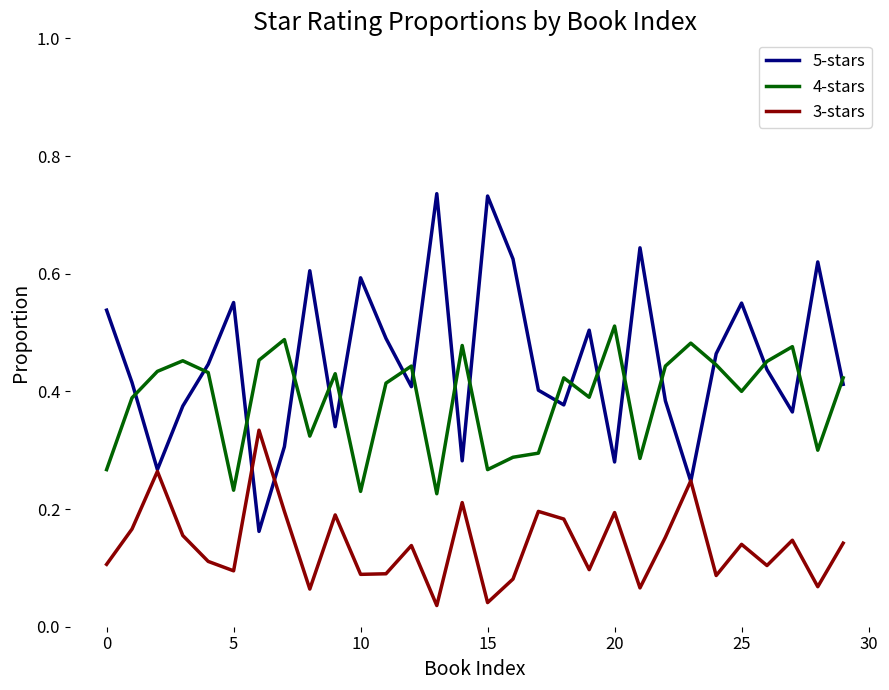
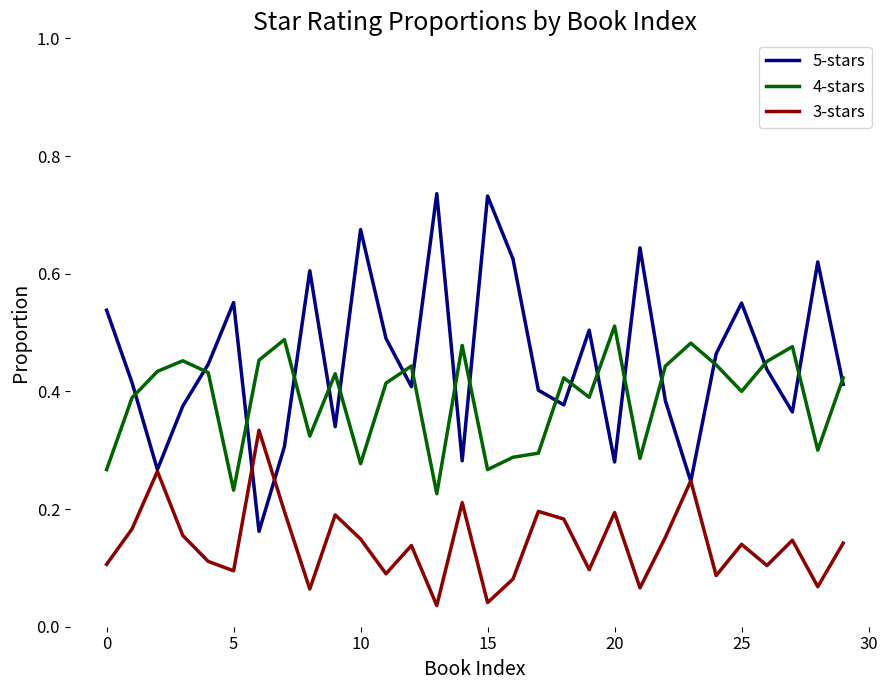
  {
    "5-stars": {
      "0": 0.54,
      "5": 0.55,
-     "10": 0.59,
+     "10": 0.68,
      "15": 0.73,
      "20": 0.28,
      "25": 0.55
    },
    "4-stars": {
      "0": 0.27,
      "5": 0.23,
-     "10": 0.23,
+     "10": 0.28,
      "15": 0.27,
      "20": 0.51,
      "25": 0.40
    },
    "3-stars": {
      "0": 0.11,
      "5": 0.10,
-     "10": 0.09,
+     "10": 0.15,
      "15": 0.04,
      "20": 0.19,
      "25": 0.14
    }
  }
